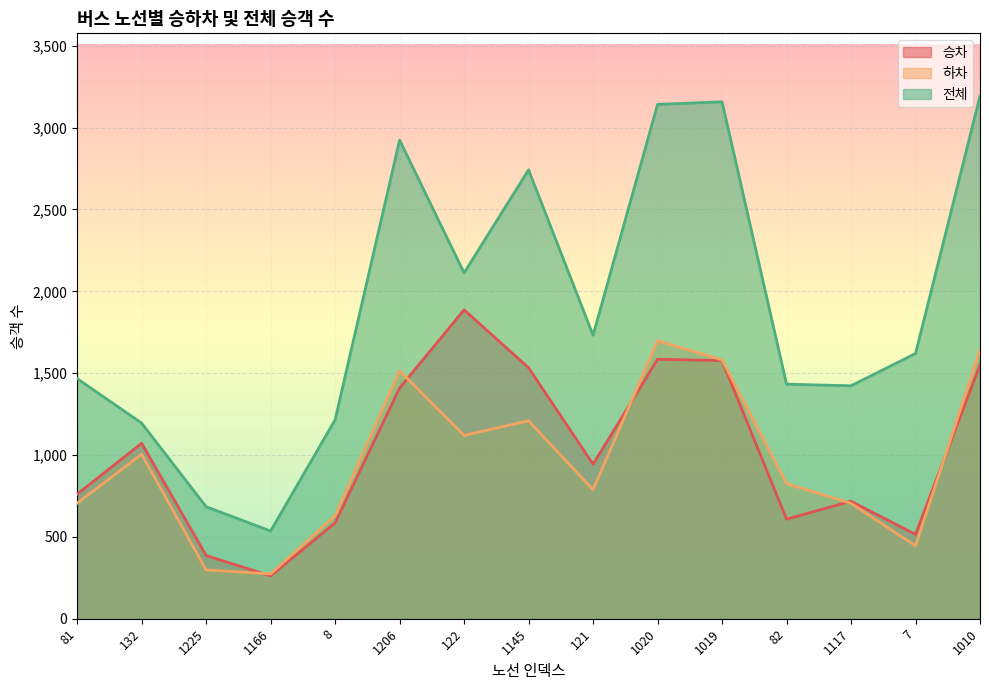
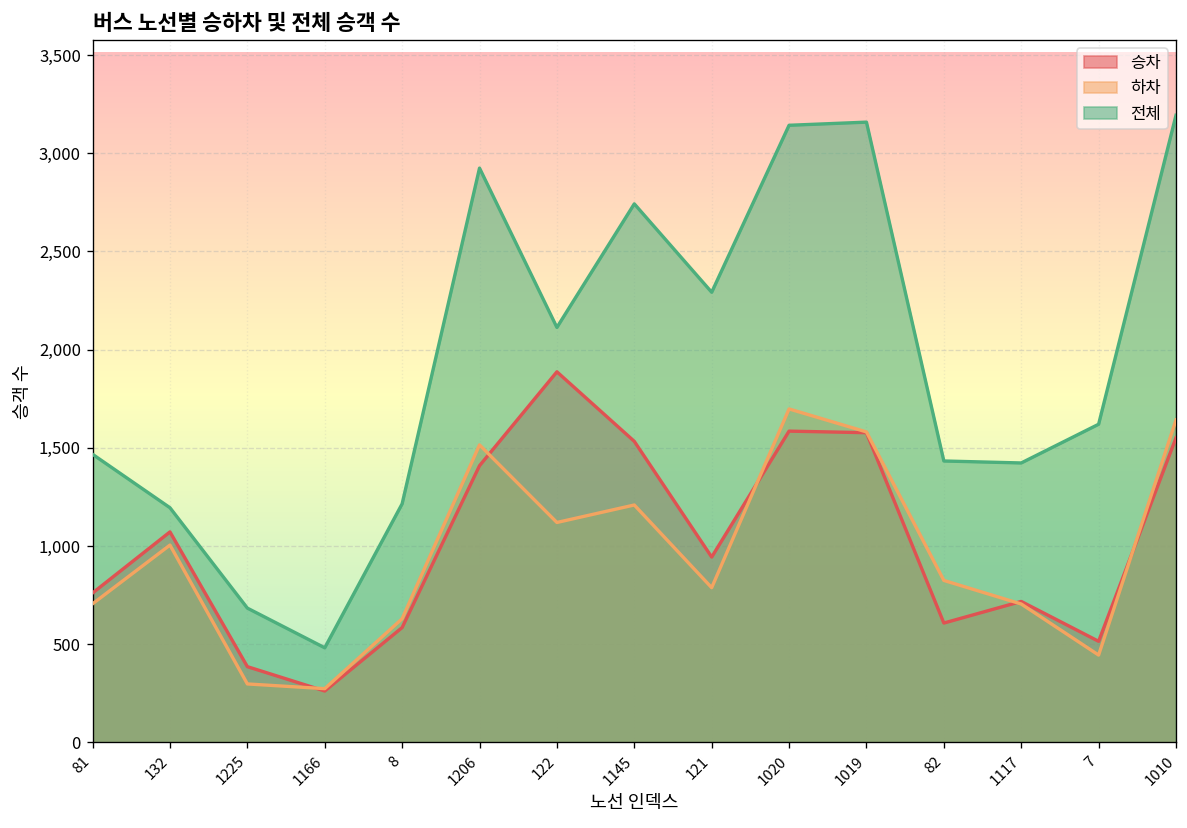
  {
    "승차": {
      "81": "760",
      "132": "1,070",
      "1225": "390",
      "8": "590",
      "1206": "1,410",
      "122": "1,890",
      "1145": "1,530",
      "121": "940",
      "1020": "1,590",
      "82": "610",
      "7": "520",
      "1010": "1,550"
    },
    "하차": {
      "81": "710",
      "132": "1,010",
      "1225": "300",
      "8": "630",
      "1206": "1,520",
      "122": "1,120",
      "1145": "1,210",
      "121": "790",
      "1020": "1,700",
      "82": "830",
      "7": "450",
      "1010": "1,640"
    },
    "전체": {
      "81": "1,470",
      "132": "1,200",
      "1225": "680",
-     "1166": "540",
+     "1166": "480",
      "8": "1,220",
      "1206": "2,920",
      "122": "2,110",
      "1145": "2,740",
-     "121": "1,730",
+     "121": "2,290",
      "1020": "3,140",
      "1019": "3,160",
      "82": "1,430",
      "1117": "1,420",
      "7": "1,620",
      "1010": "3,190"
    }
  }
